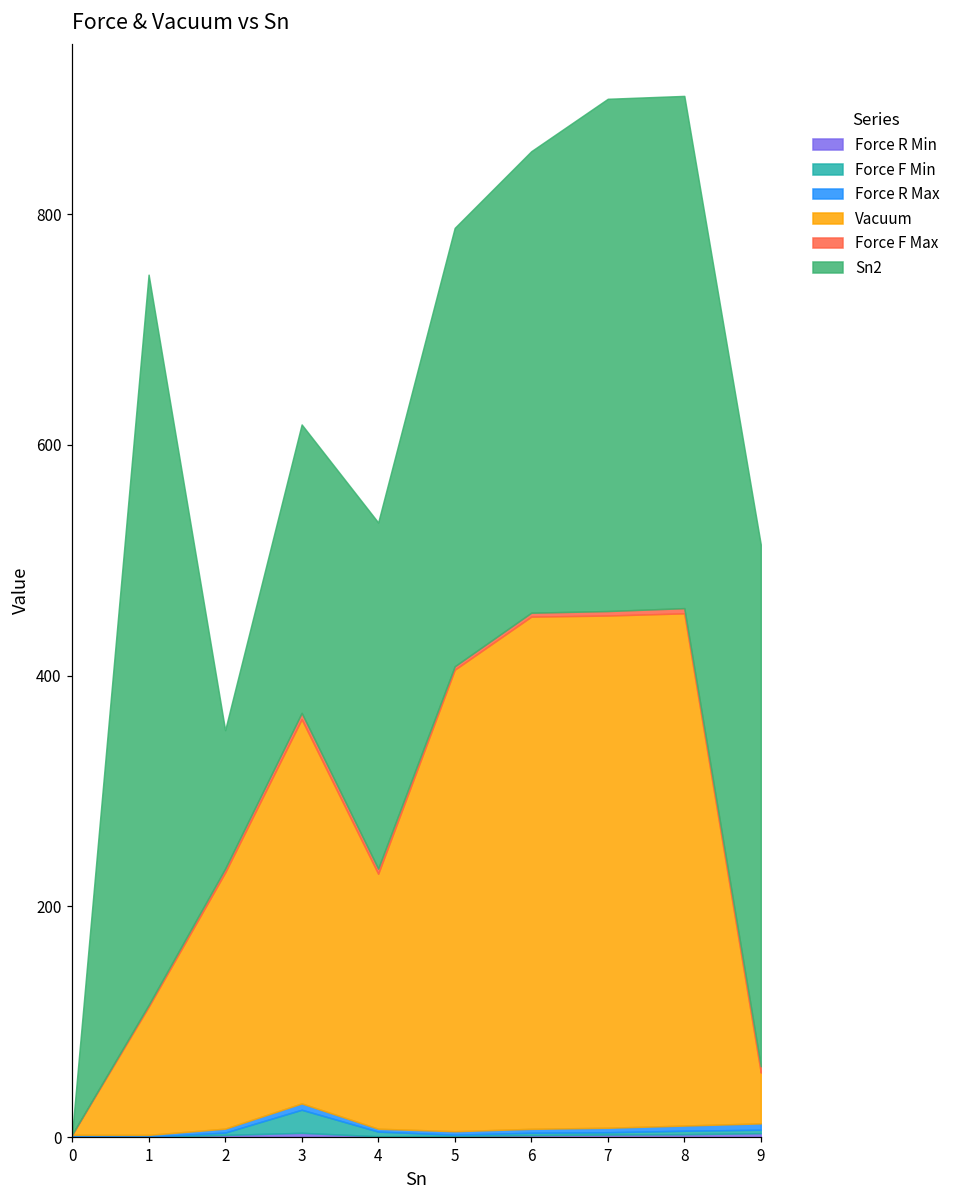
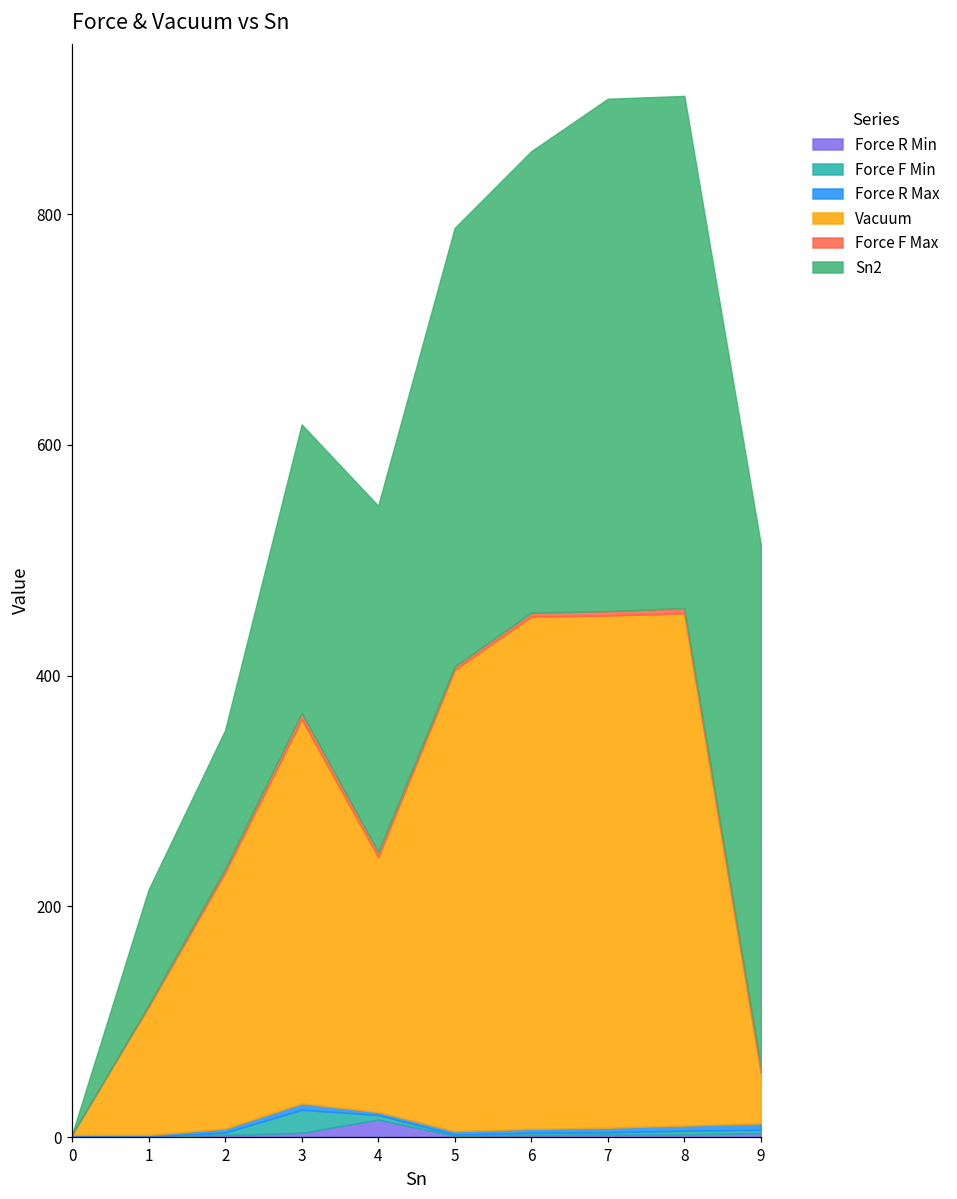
  {
    "Force R Min": {
      "3": 4,
-     "4": 1,
+     "4": 15,
      "8": 3,
      "9": 3
    },
    "Force F Min": {
      "3": 20,
      "4": 4,
      "8": 3,
      "9": 3
    },
    "Force R Max": {
      "2": 3,
      "3": 6,
      "4": 3,
      "5": 3,
      "6": 3,
      "7": 4,
      "8": 5,
      "9": 6
    },
    "Vacuum": {
      "2": 222,
      "3": 333,
      "4": 221,
      "5": 400,
      "6": 444,
      "7": 444,
      "8": 444,
      "9": 44
    },
    "Force F Max": {
      "2": 3,
      "3": 6,
      "4": 5,
      "5": 3,
      "6": 3,
      "7": 4,
      "8": 5,
      "9": 6
    },
    "Sn2": {
-     "1": 633,
+     "1": 100,
      "2": 120,
      "3": 250,
      "4": 300,
      "5": 380,
      "6": 400,
      "7": 444,
      "8": 444,
      "9": 452
    }
  }
